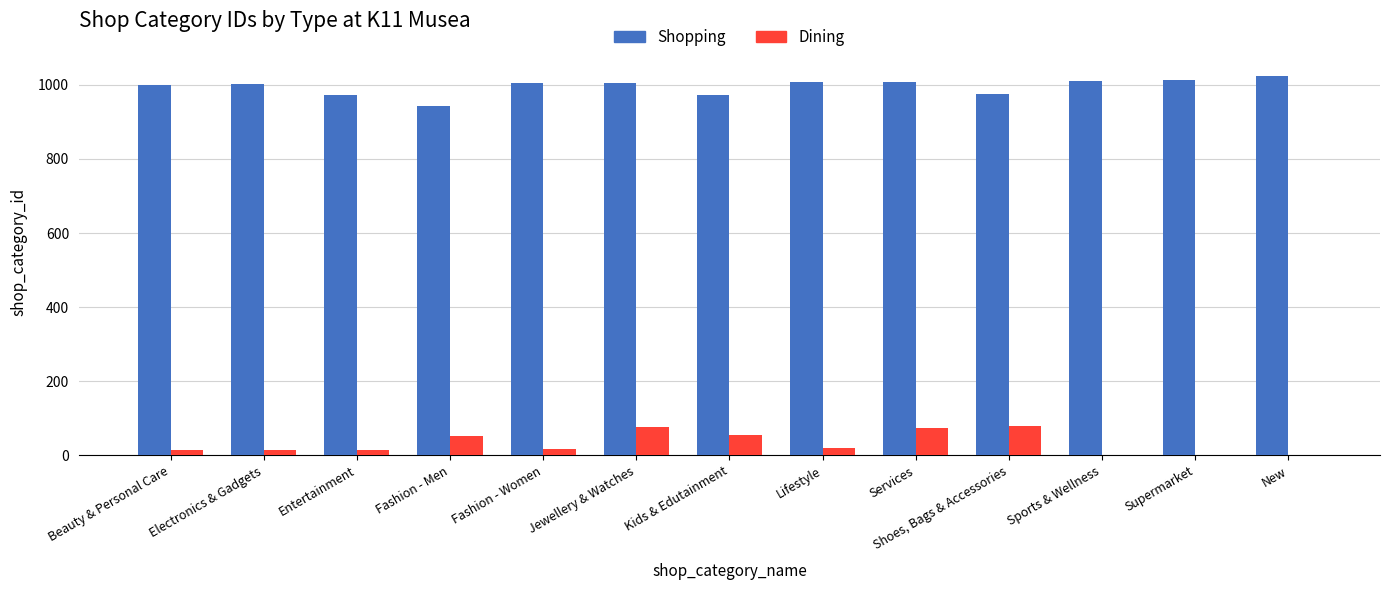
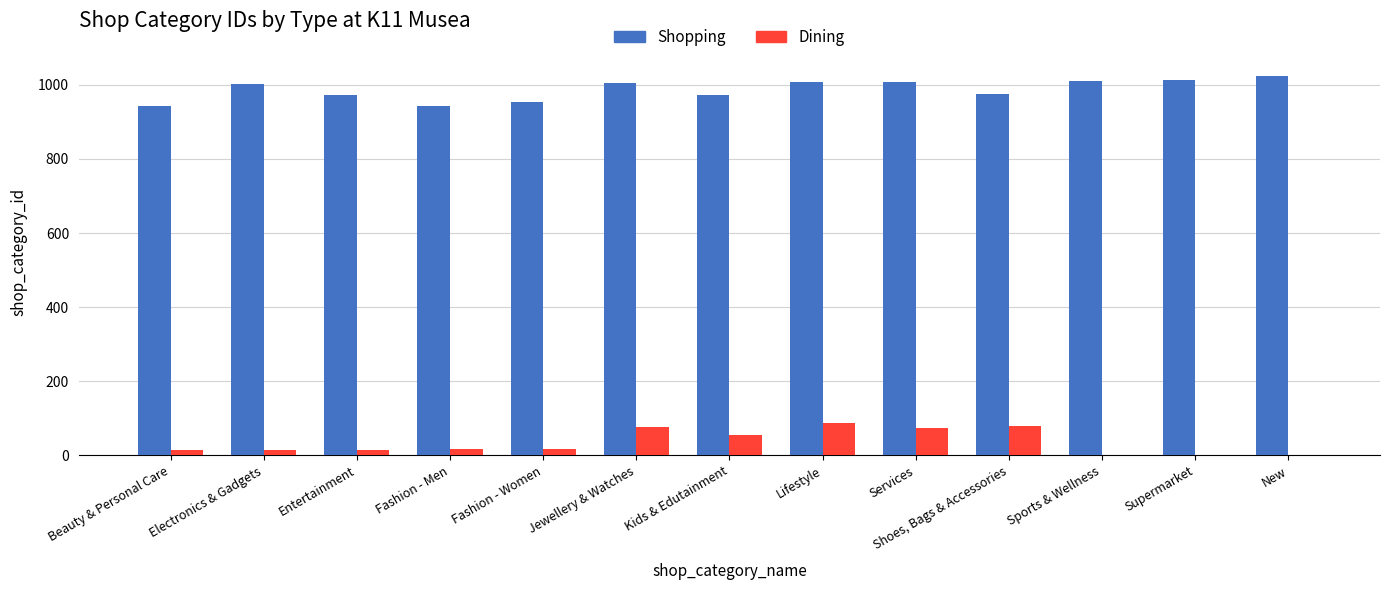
  {
    "Shopping": {
-     "Beauty & Personal Care": 1000,
+     "Beauty & Personal Care": 940,
      "Electronics & Gadgets": 1000,
      "Entertainment": 970,
      "Fashion - Men": 940,
-     "Fashion - Women": 1010,
+     "Fashion - Women": 960,
      "Jewellery & Watches": 1010,
      "Kids & Edutainment": 970,
      "Lifestyle": 1010,
      "Services": 1010,
      "Shoes, Bags & Accessories": 980,
      "Sports & Wellness": 1010,
      "Supermarket": 1010,
      "New": 1030
    },
    "Dining": {
      "Beauty & Personal Care": 10,
      "Electronics & Gadgets": 10,
      "Entertainment": 20,
-     "Fashion - Men": 50,
+     "Fashion - Men": 20,
      "Fashion - Women": 20,
      "Jewellery & Watches": 80,
      "Kids & Edutainment": 50,
-     "Lifestyle": 20,
+     "Lifestyle": 90,
      "Services": 70,
      "Shoes, Bags & Accessories": 80,
      "Sports & Wellness": 0,
      "Supermarket": 0,
      "New": 0
    }
  }
